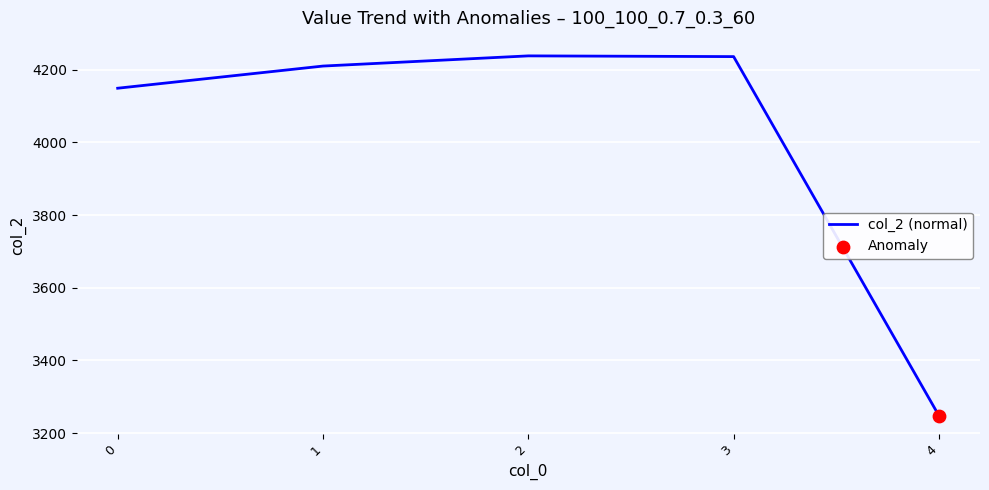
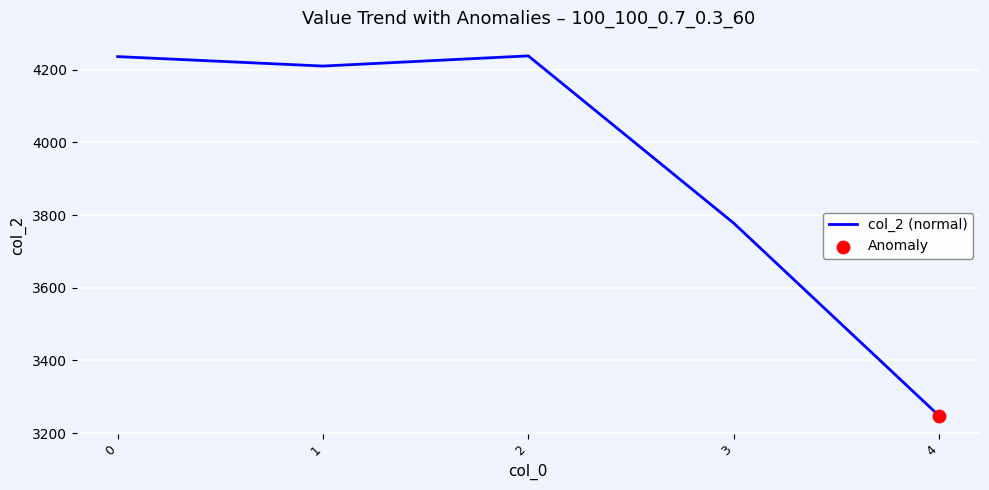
  {
    "col_2 (normal)": {
-     "0": 4150,
+     "0": 4240,
      "1": 4210,
      "2": 4240,
-     "3": 4240
+     "3": 3780
    }
  }
